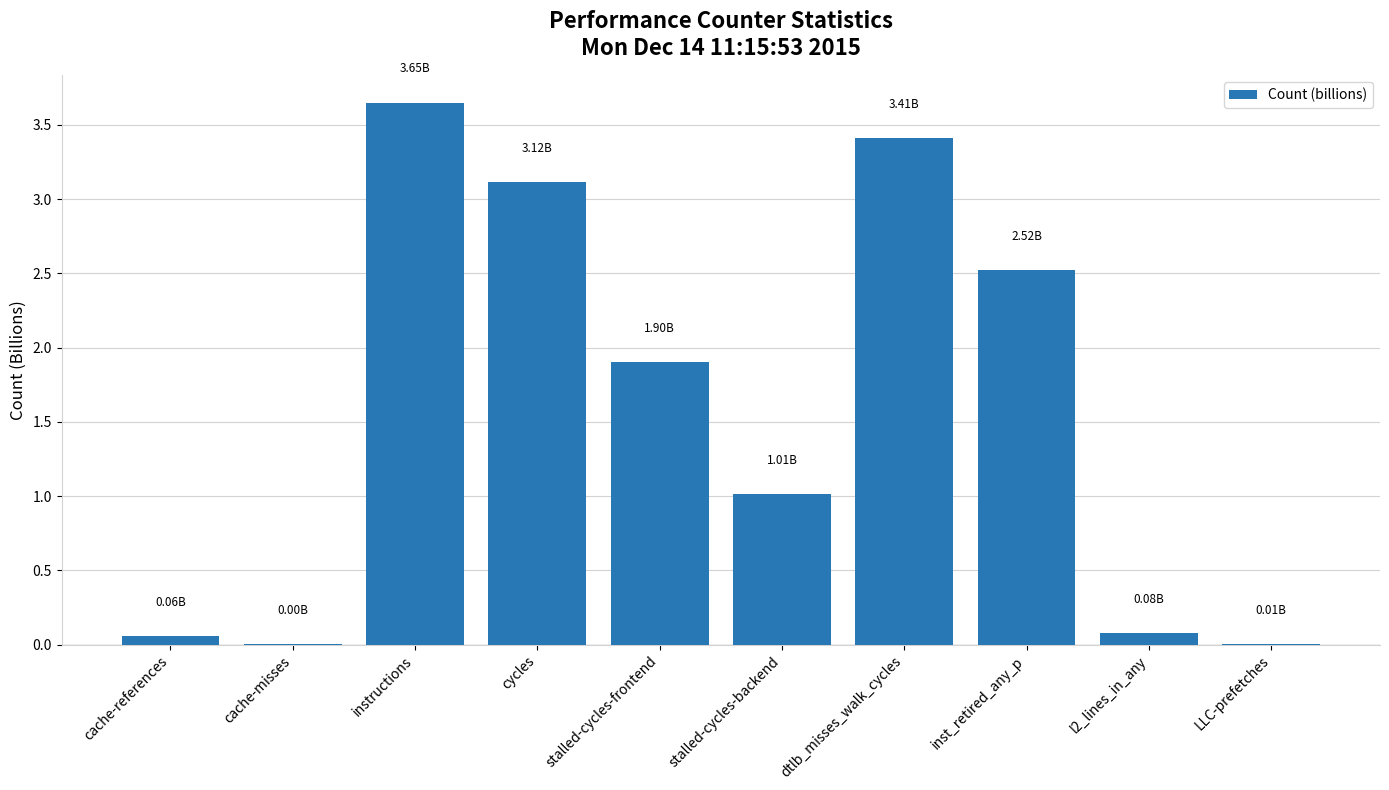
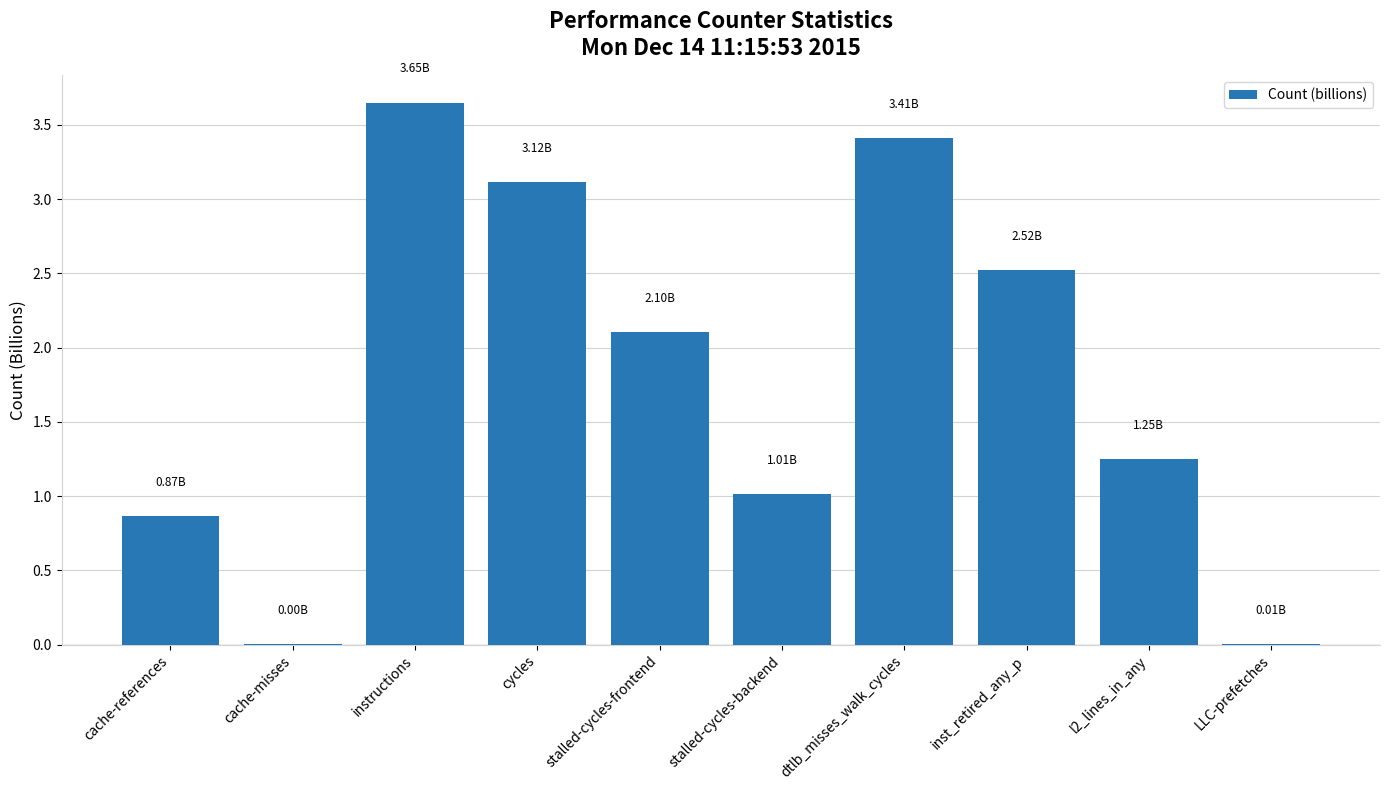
  {
-   "cache-references": "0.06B",
-   "stalled-cycles-frontend": "1.90B",
-   "l2_lines_in_any": "0.08B"
+   "cache-references": "0.87B",
+   "stalled-cycles-frontend": "2.10B",
+   "l2_lines_in_any": "1.25B"
  }
